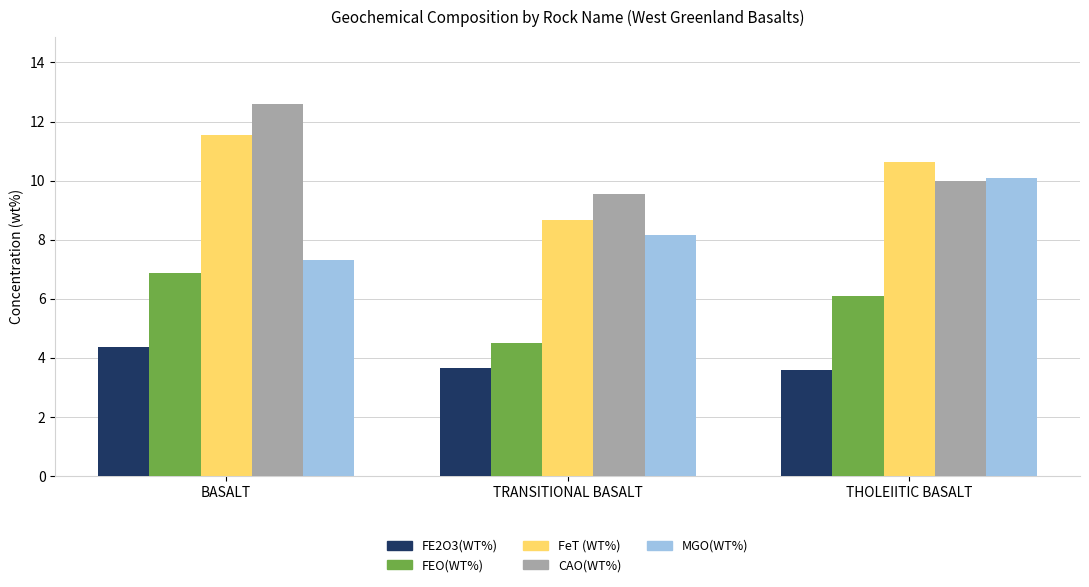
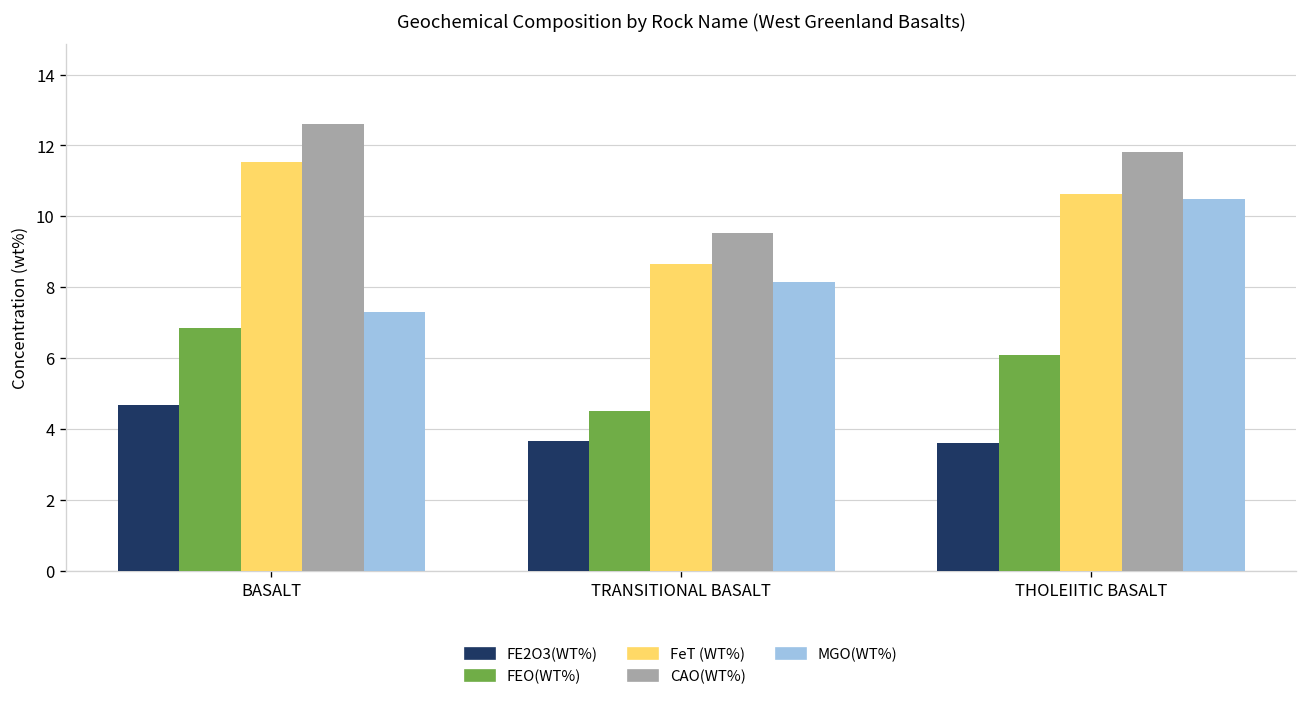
  {
    "FE2O3(WT%)": {
-     "BASALT": 4.4,
+     "BASALT": 4.7,
      "TRANSITIONAL BASALT": 3.7,
      "THOLEIITIC BASALT": 3.6
    },
    "FEO(WT%)": {
      "BASALT": 6.9,
      "TRANSITIONAL BASALT": 4.5,
      "THOLEIITIC BASALT": 6.1
    },
    "FeT (WT%)": {
      "BASALT": 11.5,
      "TRANSITIONAL BASALT": 8.7,
      "THOLEIITIC BASALT": 10.6
    },
    "CAO(WT%)": {
      "BASALT": 12.6,
      "TRANSITIONAL BASALT": 9.5,
-     "THOLEIITIC BASALT": 10.0
+     "THOLEIITIC BASALT": 11.8
    },
    "MGO(WT%)": {
      "BASALT": 7.3,
      "TRANSITIONAL BASALT": 8.2,
-     "THOLEIITIC BASALT": 10.1
+     "THOLEIITIC BASALT": 10.5
    }
  }
